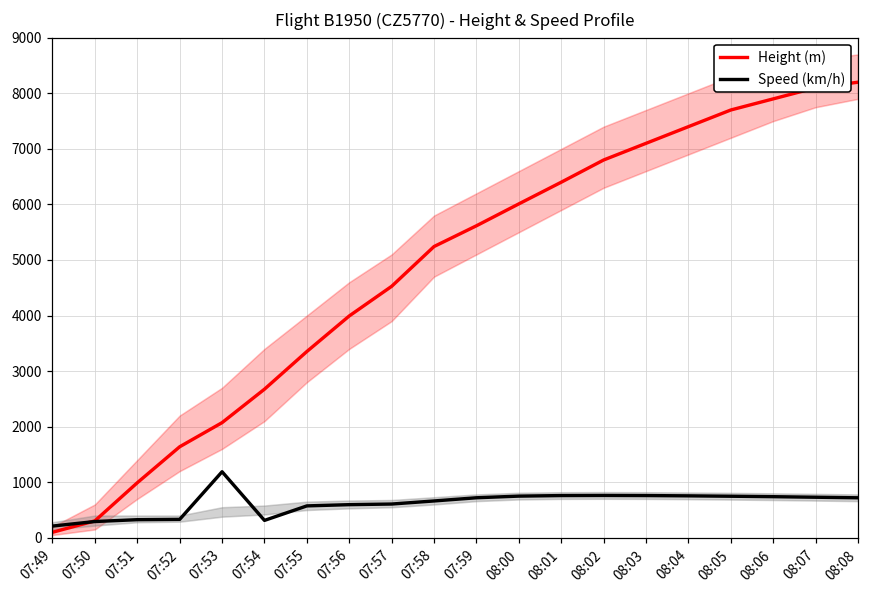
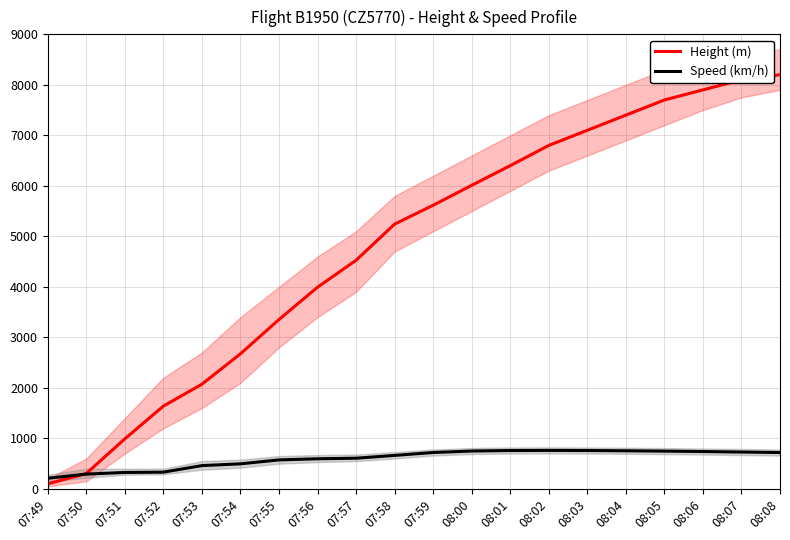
  {
    "Speed (km/h)": {
      "07:51": 300,
      "07:52": 300,
-     "07:53": 1200,
-     "07:54": 300,
+     "07:53": 500,
+     "07:54": 500,
      "07:55": 600,
      "07:56": 600,
      "07:57": 600,
      "07:58": 700,
      "07:59": 700,
      "08:00": 800,
      "08:01": 800,
      "08:02": 800,
      "08:03": 800,
      "08:04": 800,
      "08:05": 700,
      "08:06": 700,
      "08:07": 700,
      "08:08": 700
    }
  }
